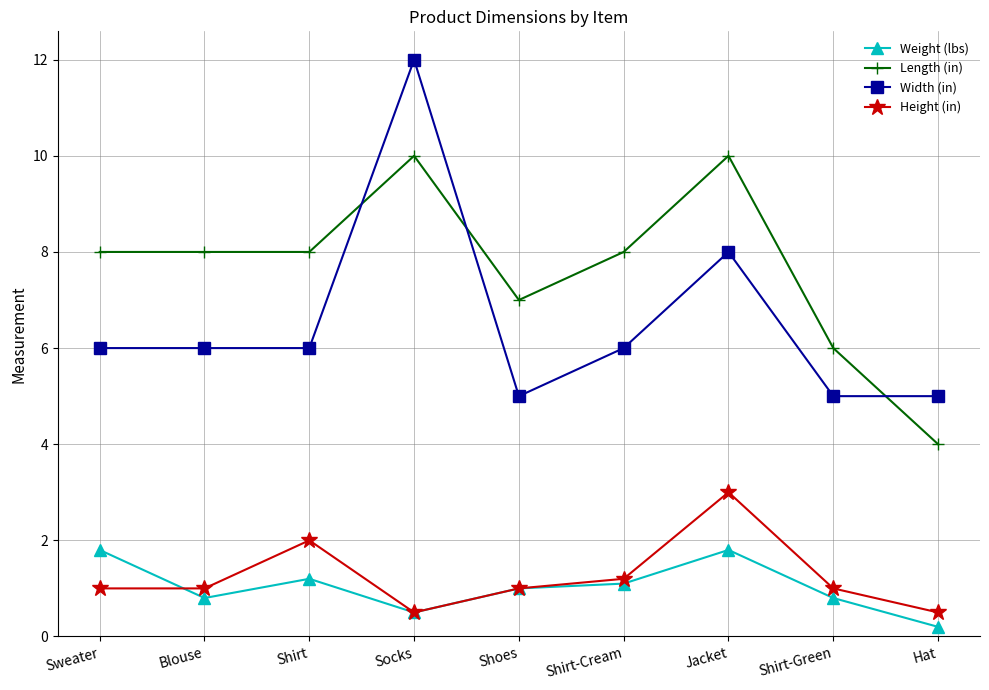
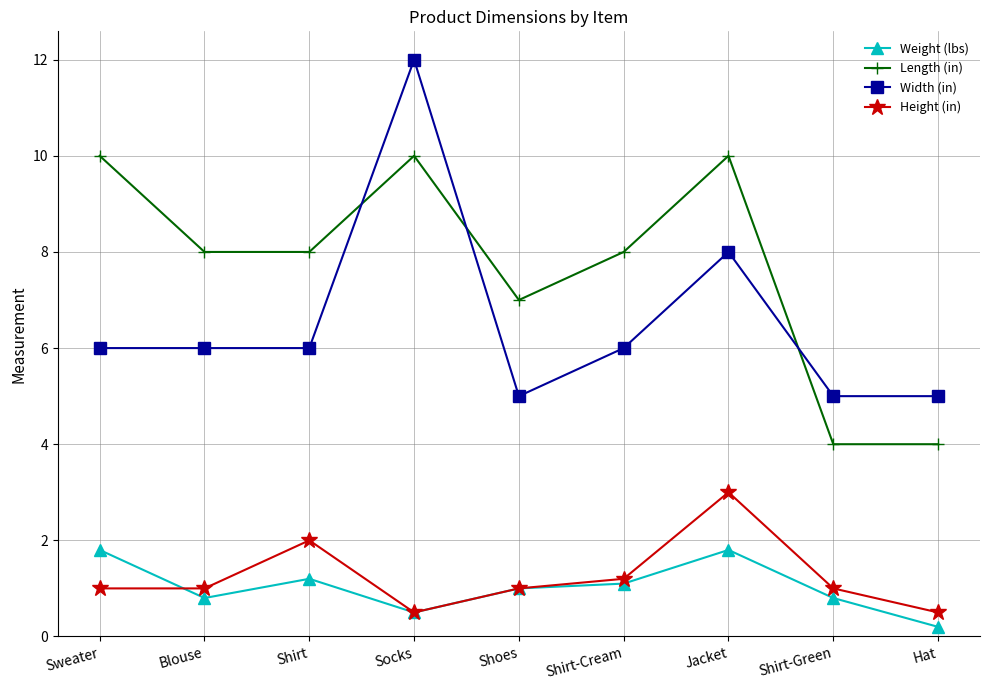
  {
    "Weight (lbs)": {
      "Sweater": 1.8,
      "Blouse": 0.8,
      "Shirt": 1.2,
      "Shirt-Cream": 1.1,
      "Jacket": 1.8,
      "Shirt-Green": 0.8,
      "Hat": 0.2
    },
    "Length (in)": {
-     "Sweater": 8,
+     "Sweater": 10,
      "Blouse": 8,
      "Shirt": 8,
      "Socks": 10,
      "Shoes": 7,
      "Shirt-Cream": 8,
      "Jacket": 10,
-     "Shirt-Green": 6,
+     "Shirt-Green": 4,
      "Hat": 4
    },
    "Width (in)": {
      "Sweater": 6,
      "Blouse": 6,
      "Shirt": 6,
      "Socks": 12,
      "Shoes": 5,
      "Shirt-Cream": 6,
      "Jacket": 8,
      "Shirt-Green": 5,
      "Hat": 5
    },
    "Height (in)": {
      "Sweater": 1,
      "Blouse": 1,
      "Shirt": 2,
      "Shirt-Cream": 1.2,
      "Jacket": 3,
      "Shirt-Green": 1,
      "Hat": 0.5
    }
  }
